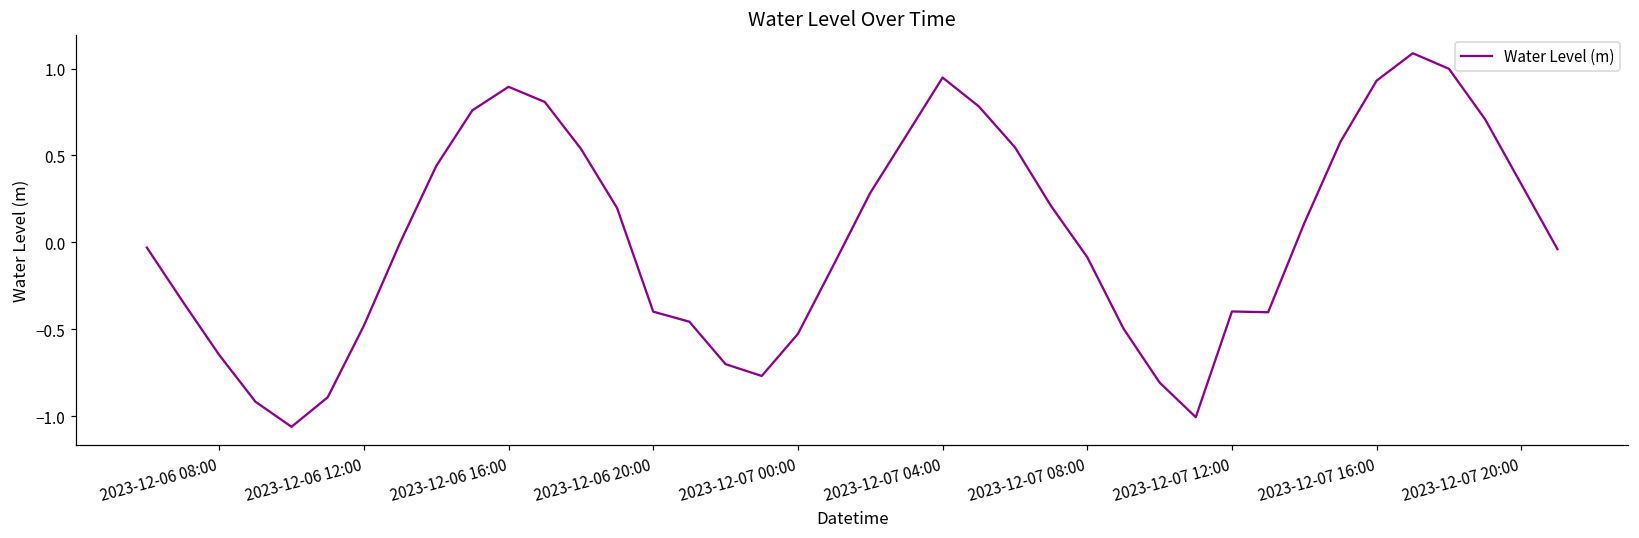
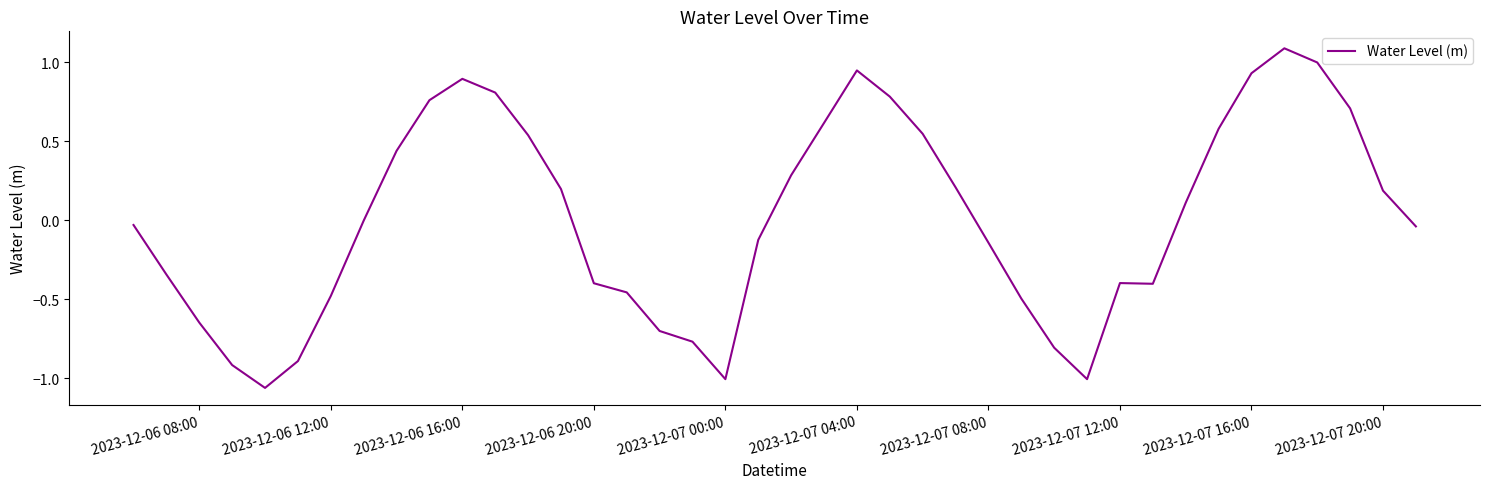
  {
    "2023-12-06 08:00": -0.65,
    "2023-12-06 12:00": -0.48,
    "2023-12-06 16:00": 0.89,
    "2023-12-06 20:00": -0.40,
-   "2023-12-07 00:00": -0.53,
+   "2023-12-07 00:00": -1.01,
    "2023-12-07 04:00": 0.95,
-   "2023-12-07 08:00": -0.09,
+   "2023-12-07 08:00": -0.14,
    "2023-12-07 12:00": -0.40,
    "2023-12-07 16:00": 0.93,
-   "2023-12-07 20:00": 0.33
+   "2023-12-07 20:00": 0.19
  }
